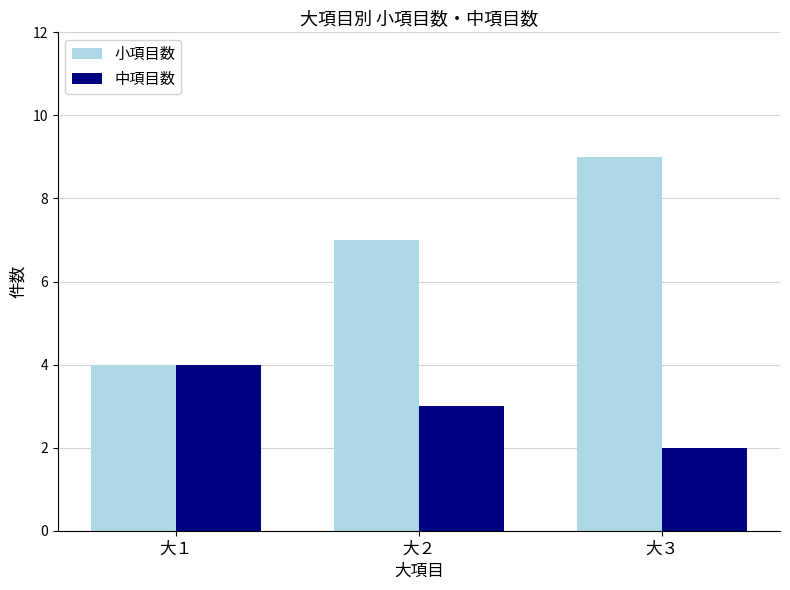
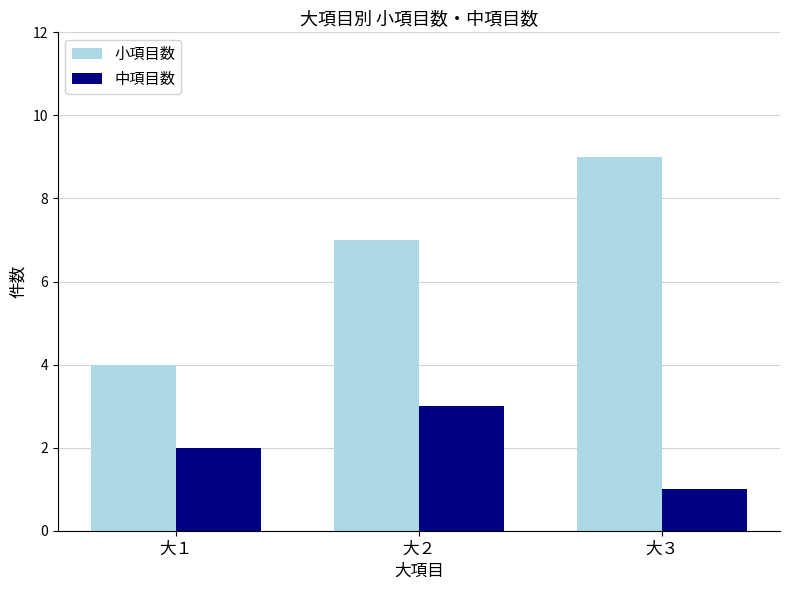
  {
    "小項目数": {
      "大１": 4,
      "大２": 7,
      "大３": 9
    },
    "中項目数": {
-     "大１": 4,
+     "大１": 2,
      "大２": 3,
-     "大３": 2
+     "大３": 1
    }
  }
